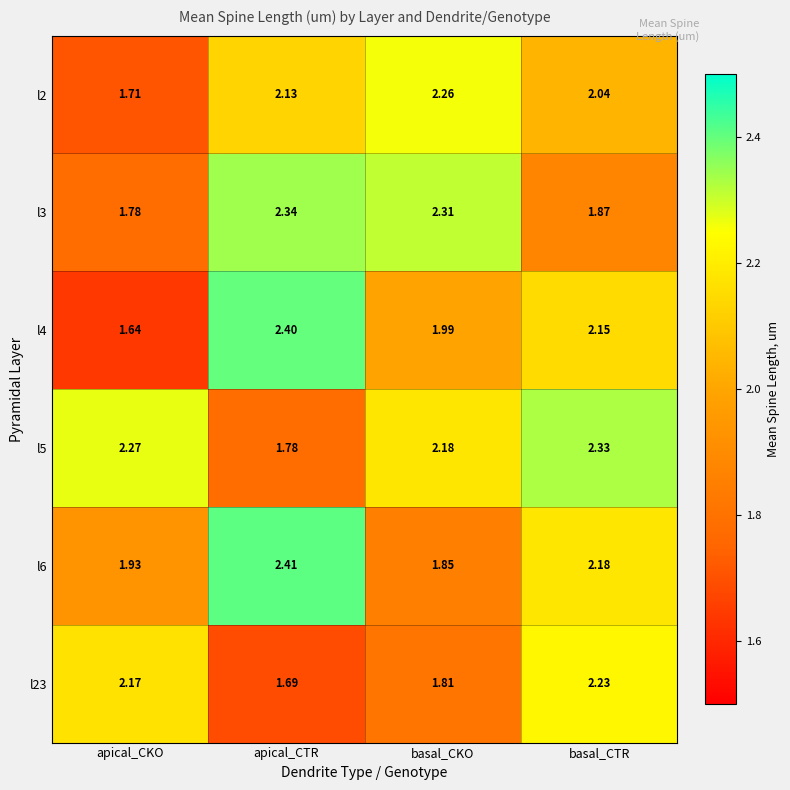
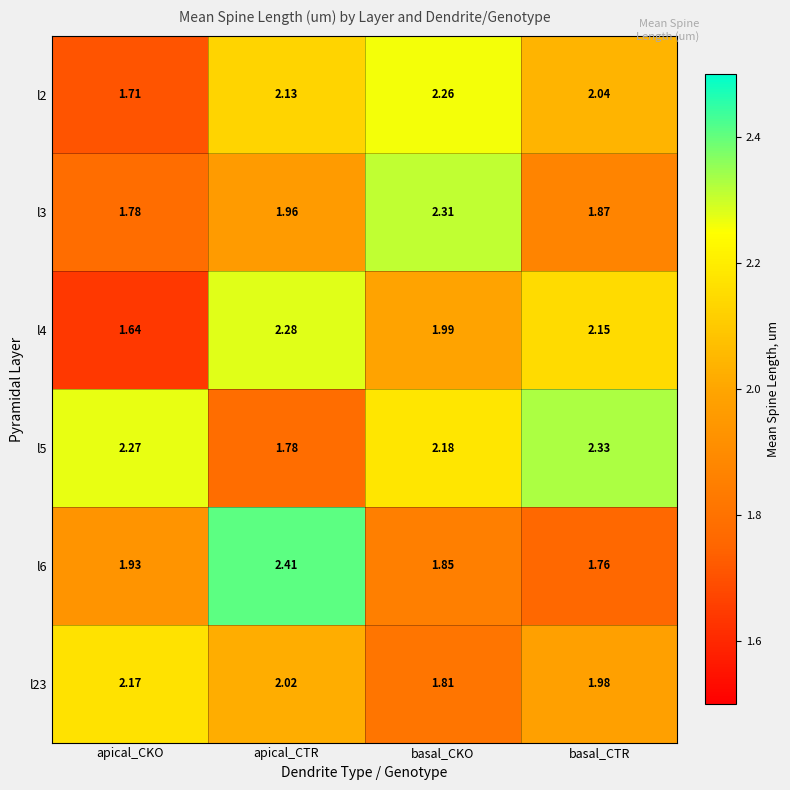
  {
    "l2": {
      "apical_CKO": 1.71,
      "apical_CTR": 2.13,
      "basal_CKO": 2.26,
      "basal_CTR": 2.04
    },
    "l3": {
      "apical_CKO": 1.78,
-     "apical_CTR": 2.34,
+     "apical_CTR": 1.96,
      "basal_CKO": 2.31,
      "basal_CTR": 1.87
    },
    "l4": {
      "apical_CKO": 1.64,
-     "apical_CTR": 2.40,
+     "apical_CTR": 2.28,
      "basal_CKO": 1.99,
      "basal_CTR": 2.15
    },
    "l5": {
      "apical_CKO": 2.27,
      "apical_CTR": 1.78,
      "basal_CKO": 2.18,
      "basal_CTR": 2.33
    },
    "l6": {
      "apical_CKO": 1.93,
      "apical_CTR": 2.41,
      "basal_CKO": 1.85,
-     "basal_CTR": 2.18
+     "basal_CTR": 1.76
    },
    "l23": {
      "apical_CKO": 2.17,
-     "apical_CTR": 1.69,
+     "apical_CTR": 2.02,
      "basal_CKO": 1.81,
-     "basal_CTR": 2.23
+     "basal_CTR": 1.98
    }
  }
